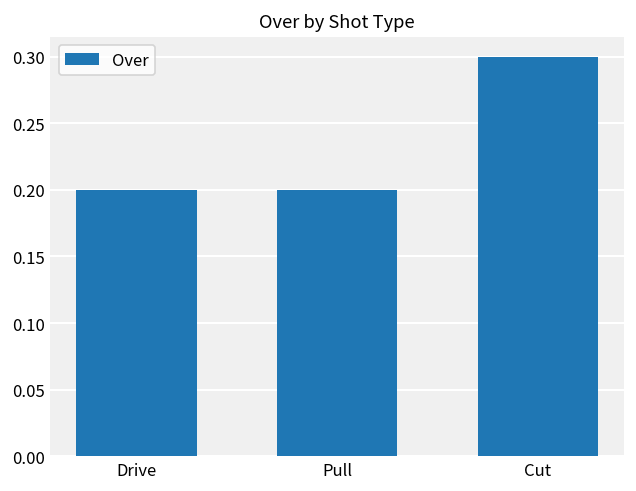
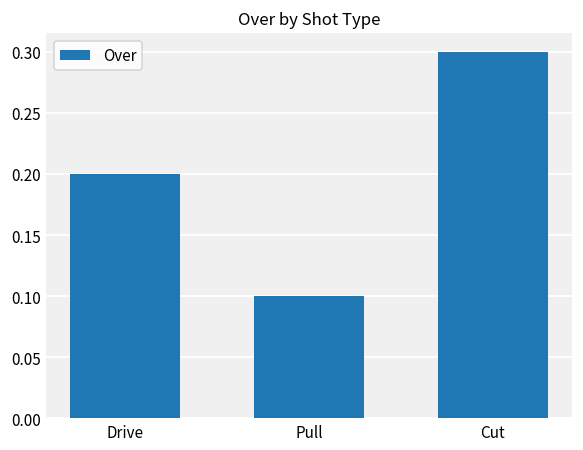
  {
    "Drive": 0.2,
-   "Pull": 0.2,
+   "Pull": 0.1,
    "Cut": 0.3
  }
